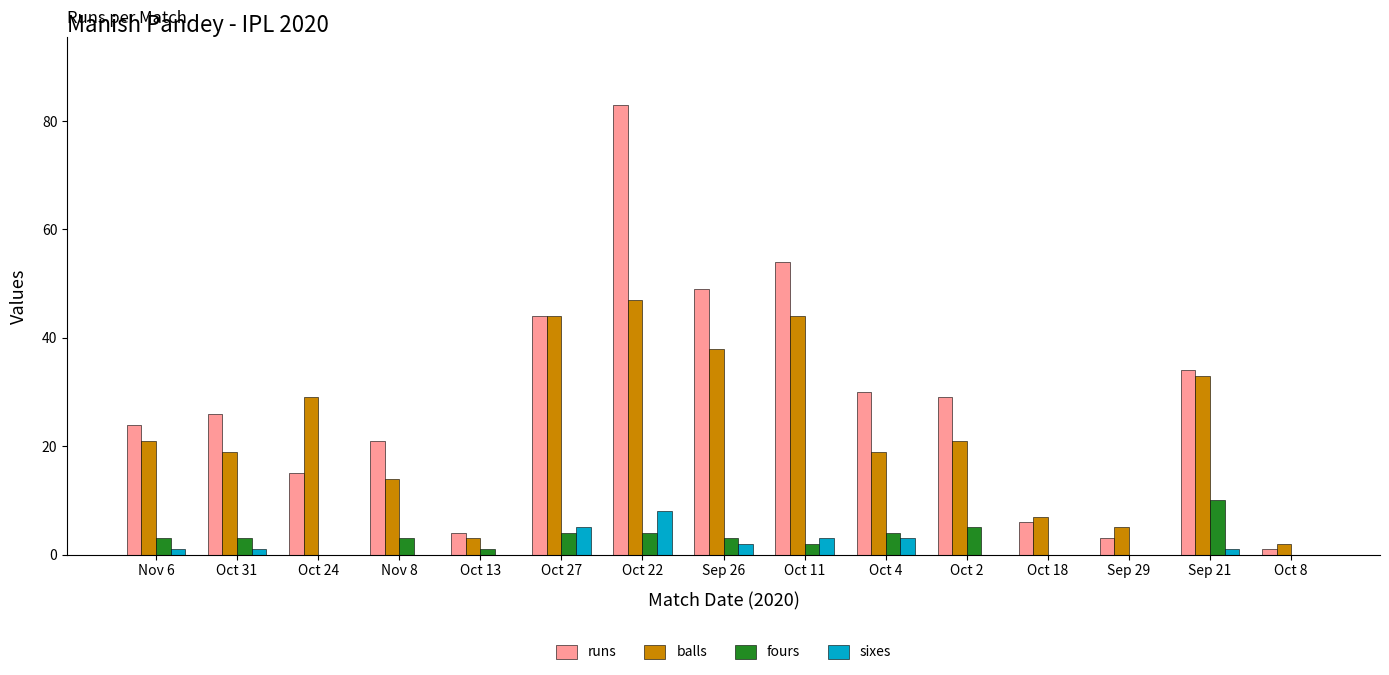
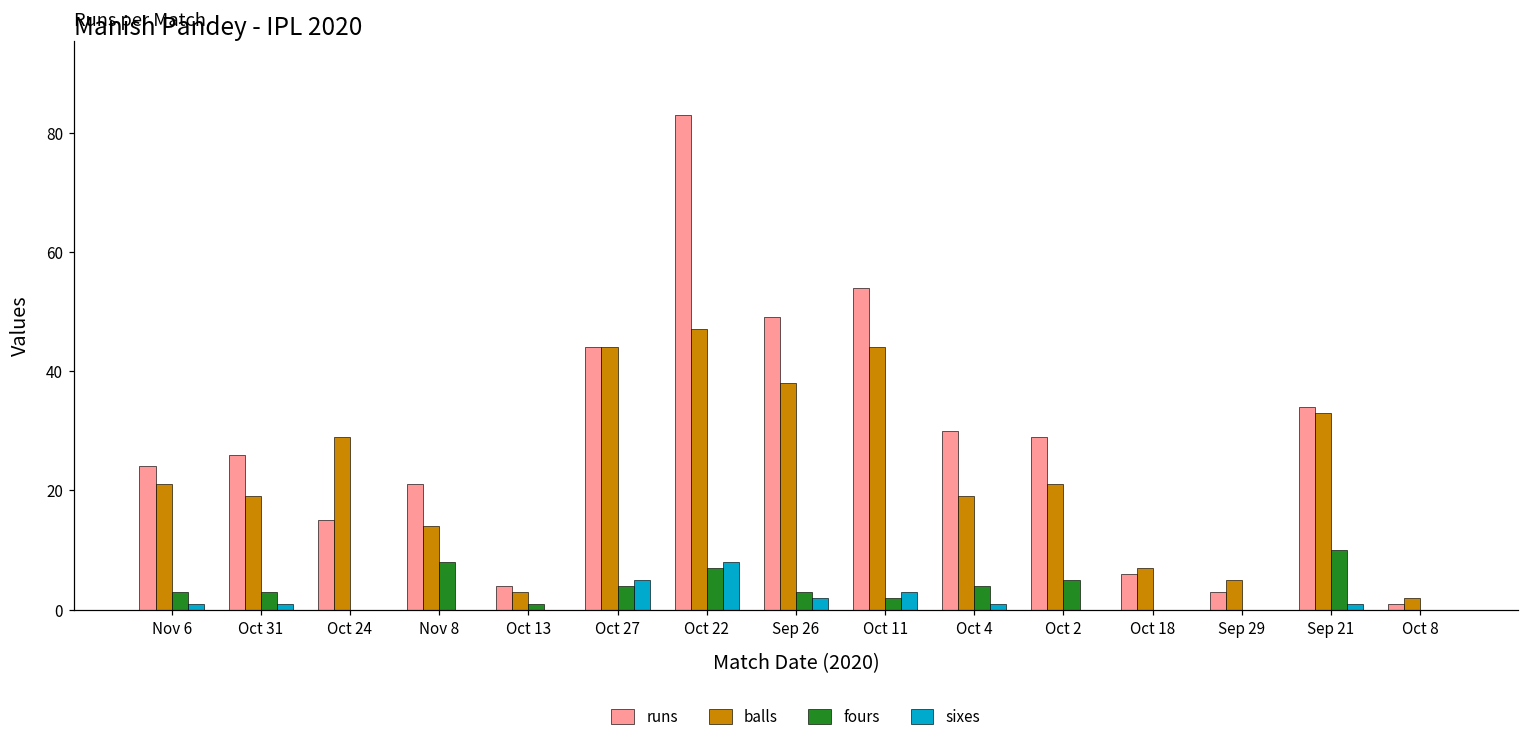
  {
    "runs": {
      "Nov 6": 24,
      "Oct 31": 26,
      "Oct 24": 15,
      "Nov 8": 21,
      "Oct 13": 4,
      "Oct 27": 44,
      "Oct 22": 83,
      "Sep 26": 49,
      "Oct 11": 54,
      "Oct 4": 30,
      "Oct 2": 29,
      "Oct 18": 6,
      "Sep 29": 3,
      "Sep 21": 34,
      "Oct 8": 1
    },
    "balls": {
      "Nov 6": 21,
      "Oct 31": 19,
      "Oct 24": 29,
      "Nov 8": 14,
      "Oct 13": 3,
      "Oct 27": 44,
      "Oct 22": 47,
      "Sep 26": 38,
      "Oct 11": 44,
      "Oct 4": 19,
      "Oct 2": 21,
      "Oct 18": 7,
      "Sep 29": 5,
      "Sep 21": 33,
      "Oct 8": 2
    },
    "fours": {
      "Nov 6": 3,
      "Oct 31": 3,
      "Oct 24": 0,
-     "Nov 8": 3,
+     "Nov 8": 8,
      "Oct 13": 1,
      "Oct 27": 4,
-     "Oct 22": 4,
+     "Oct 22": 7,
      "Sep 26": 3,
      "Oct 11": 2,
      "Oct 4": 4,
      "Oct 2": 5,
      "Oct 18": 0,
      "Sep 29": 0,
      "Sep 21": 10,
      "Oct 8": 0
    },
    "sixes": {
      "Nov 6": 1,
      "Oct 31": 1,
      "Oct 24": 0,
      "Nov 8": 0,
      "Oct 13": 0,
      "Oct 27": 5,
      "Oct 22": 8,
      "Sep 26": 2,
      "Oct 11": 3,
-     "Oct 4": 3,
+     "Oct 4": 1,
      "Oct 2": 0,
      "Oct 18": 0,
      "Sep 29": 0,
      "Sep 21": 1,
      "Oct 8": 0
    }
  }
